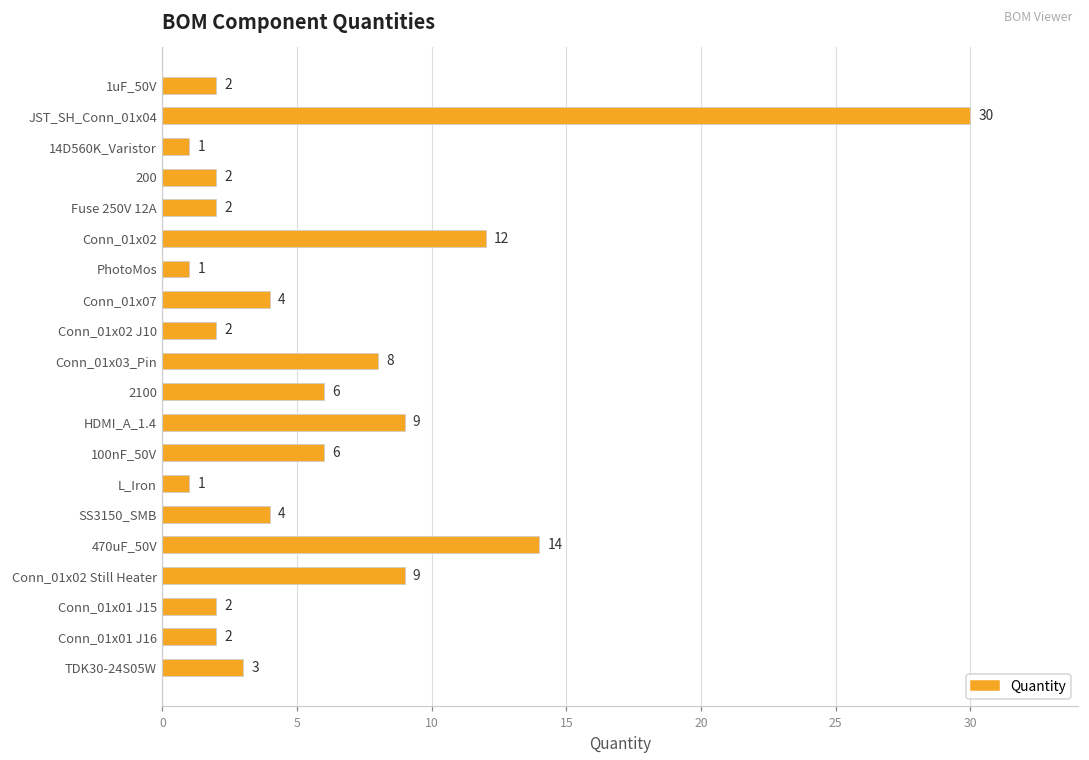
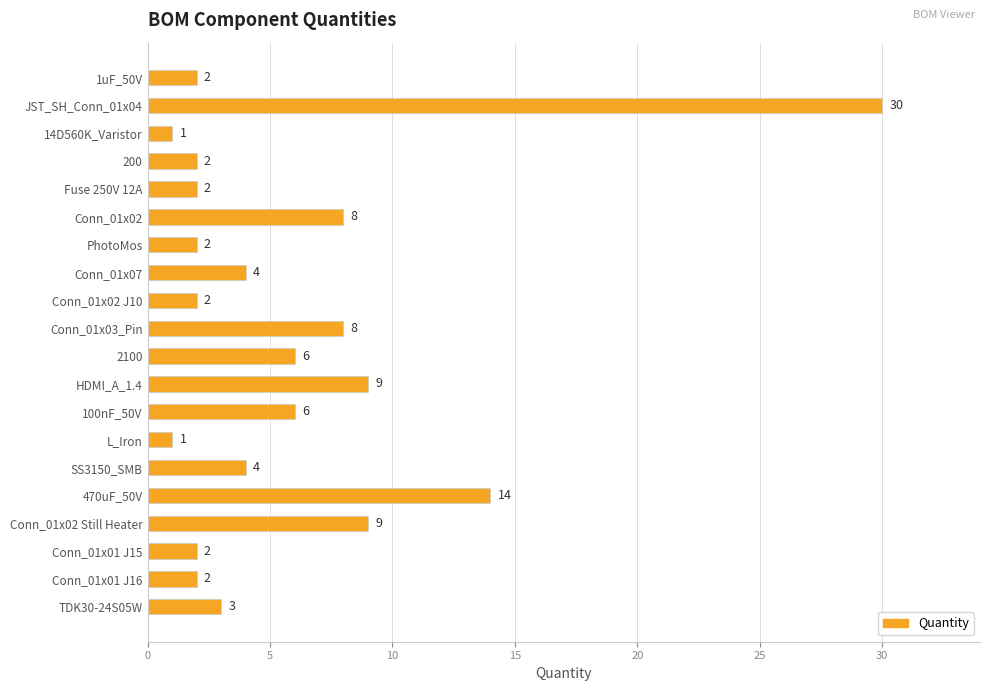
  {
    "1uF_50V": 2,
    "JST_SH_Conn_01x04": 30,
    "14D560K_Varistor": 1,
    "200": 2,
    "Fuse 250V 12A": 2,
-   "Conn_01x02": 12,
-   "PhotoMos": 1,
+   "Conn_01x02": 8,
+   "PhotoMos": 2,
    "Conn_01x07": 4,
    "Conn_01x02 J10": 2,
    "Conn_01x03_Pin": 8,
    "2100": 6,
    "HDMI_A_1.4": 9,
    "100nF_50V": 6,
    "L_Iron": 1,
    "SS3150_SMB": 4,
    "470uF_50V": 14,
    "Conn_01x02 Still Heater": 9,
    "Conn_01x01 J15": 2,
    "Conn_01x01 J16": 2,
    "TDK30-24S05W": 3
  }
